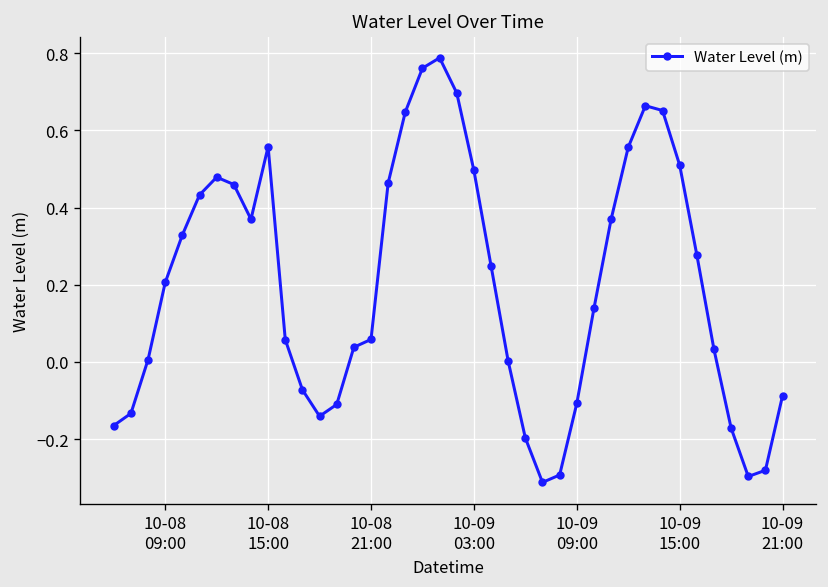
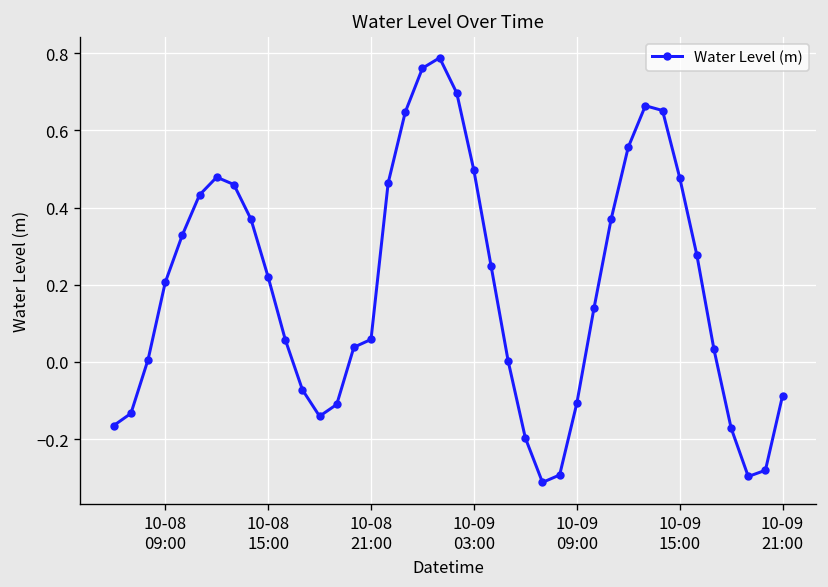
  {
    "10-08 09:00": 0.21,
-   "10-08 15:00": 0.56,
+   "10-08 15:00": 0.22,
    "10-08 21:00": 0.06,
    "10-09 03:00": 0.50,
    "10-09 09:00": -0.11,
-   "10-09 15:00": 0.51,
+   "10-09 15:00": 0.48,
    "10-09 21:00": -0.09
  }
